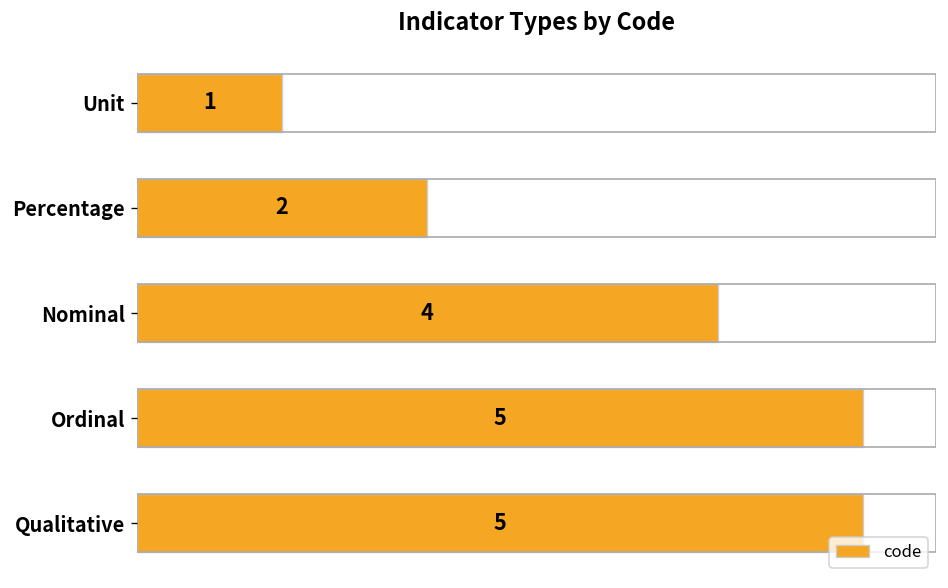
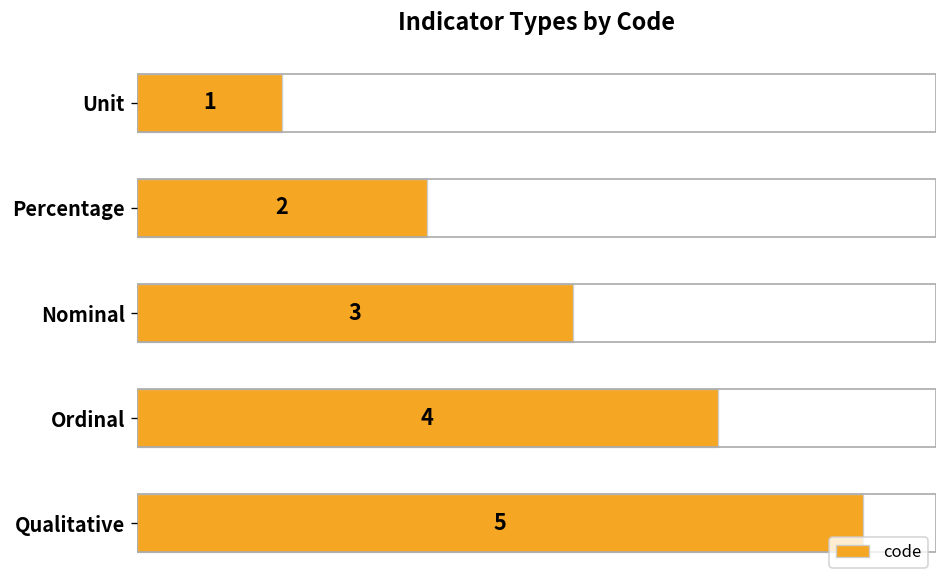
  {
    "Unit": 1,
    "Percentage": 2,
-   "Nominal": 4,
-   "Ordinal": 5,
+   "Nominal": 3,
+   "Ordinal": 4,
    "Qualitative": 5
  }
